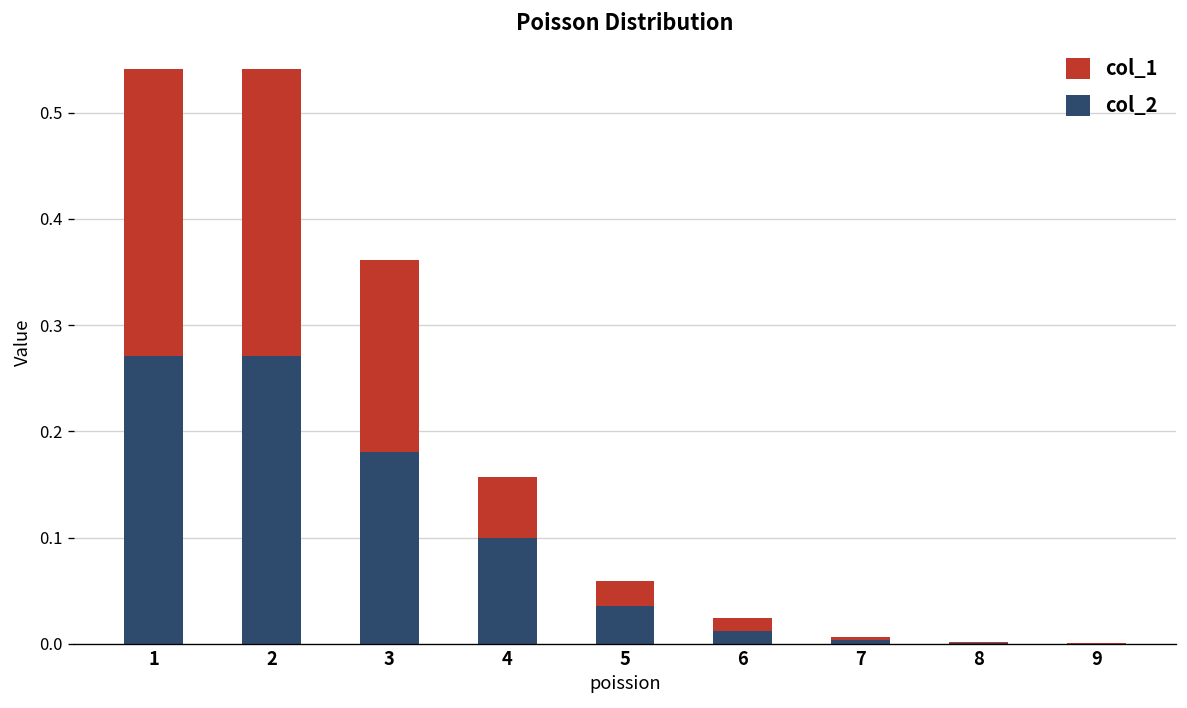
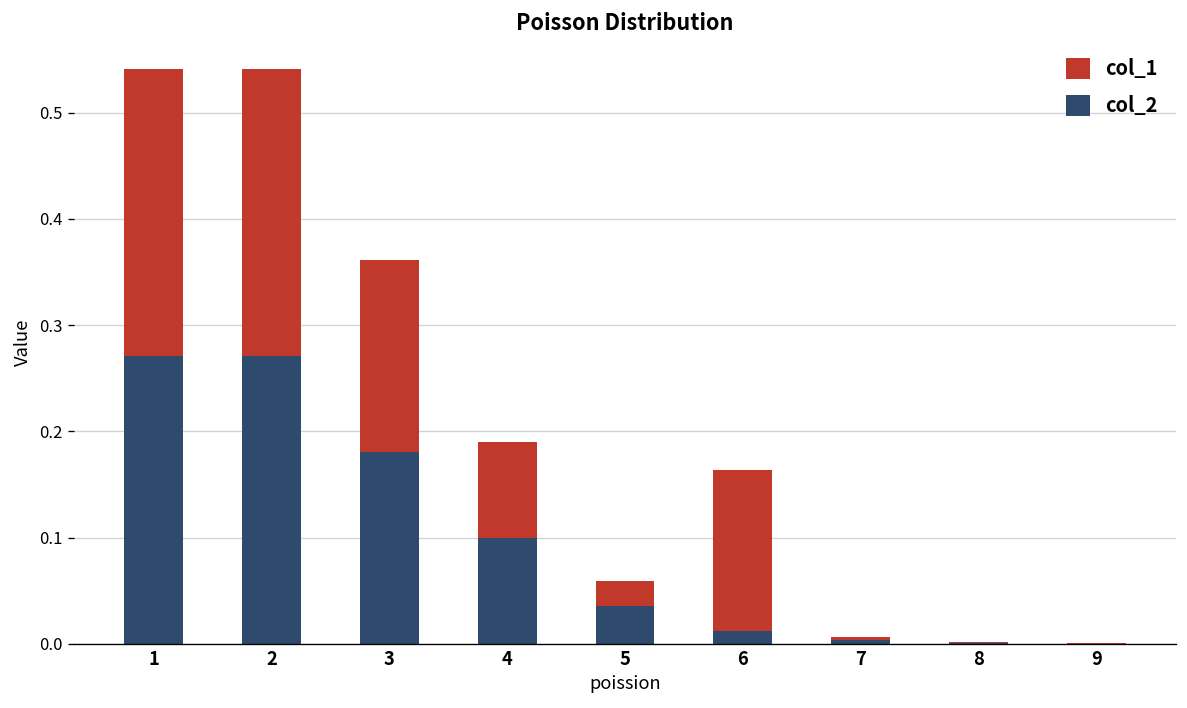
  {
    "col_2": {
      "1": 0.27,
      "2": 0.27,
      "3": 0.18,
      "4": 0.10,
      "5": 0.04,
      "6": 0.01,
      "7": 0.00
    },
    "col_1": {
      "1": 0.27,
      "2": 0.27,
      "3": 0.18,
-     "4": 0.06,
+     "4": 0.09,
      "5": 0.02,
-     "6": 0.01,
+     "6": 0.15,
      "7": 0.00
    }
  }
